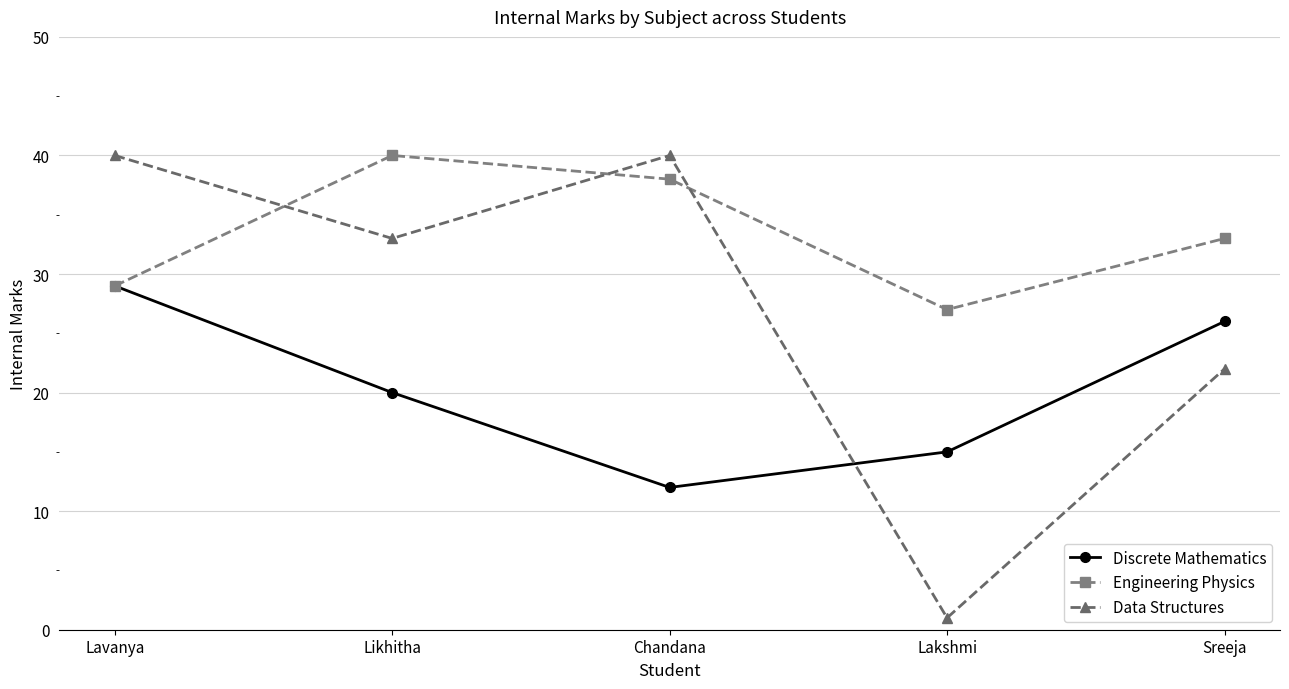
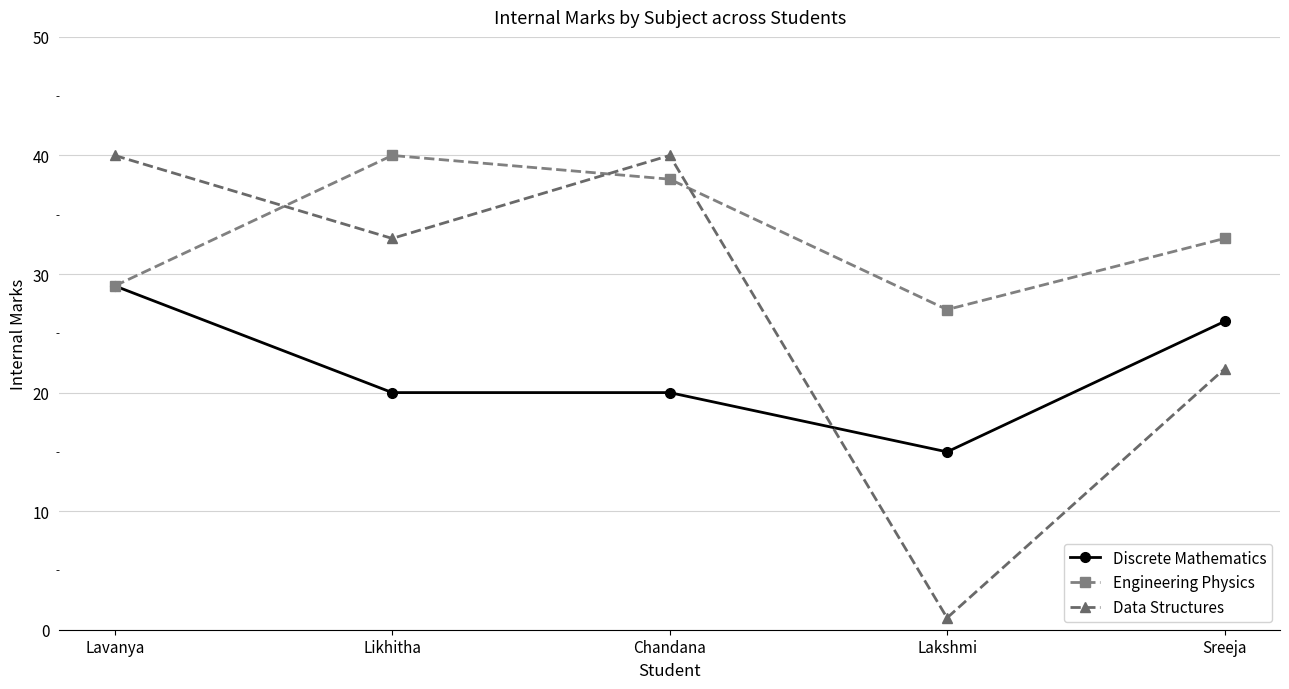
  {
    "Discrete Mathematics": {
      "Likhitha": 20,
-     "Chandana": 12,
+     "Chandana": 20,
      "Lakshmi": 15,
      "Sreeja": 26
    }
  }
